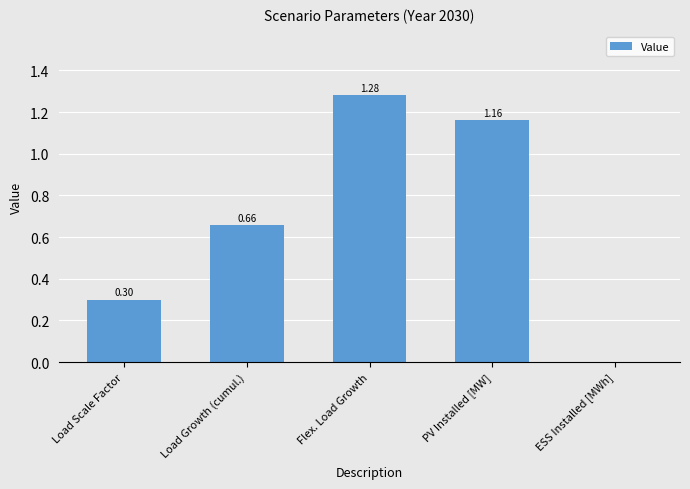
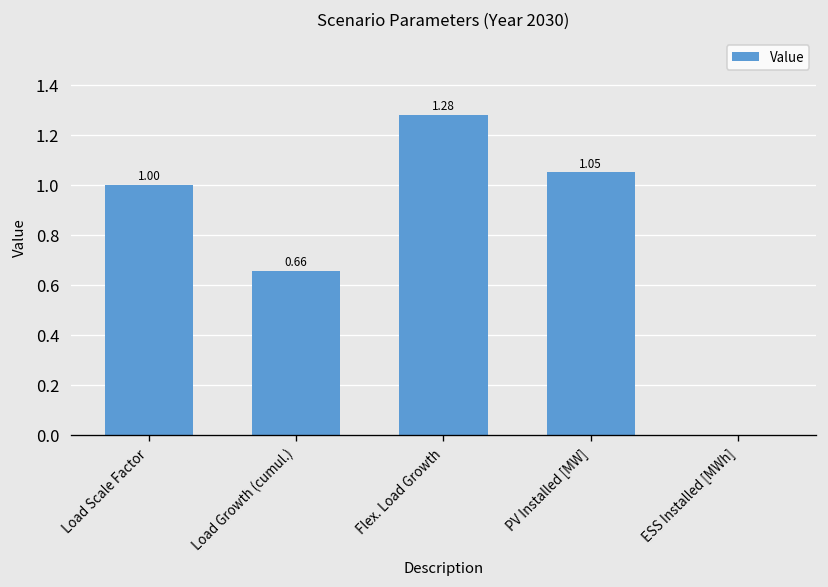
  {
-   "Load Scale Factor": 0.30,
+   "Load Scale Factor": 1.00,
    "Load Growth (cumul.)": 0.66,
    "Flex. Load Growth": 1.28,
-   "PV Installed [MW]": 1.16
+   "PV Installed [MW]": 1.05
  }
